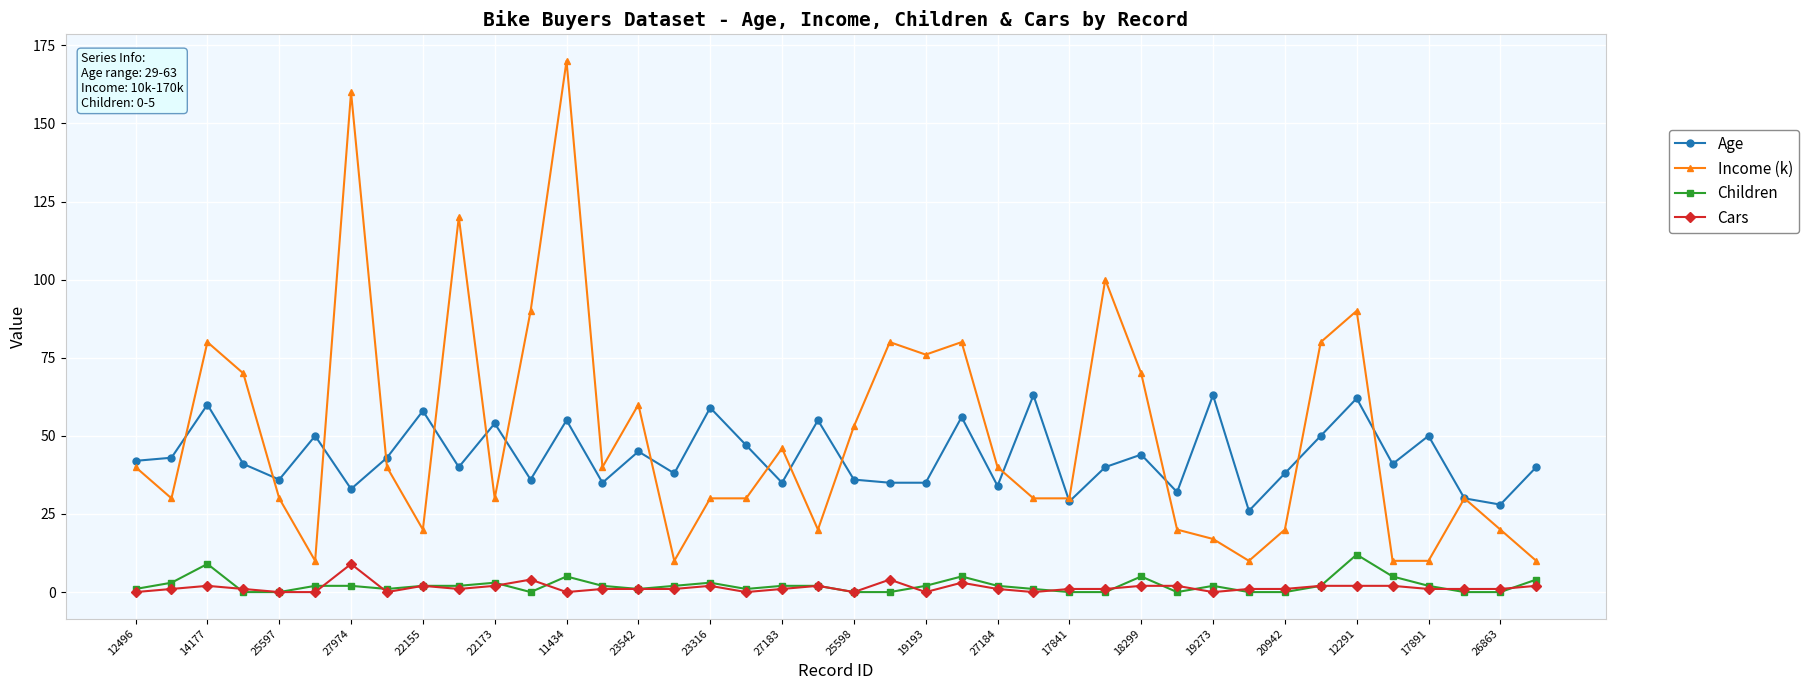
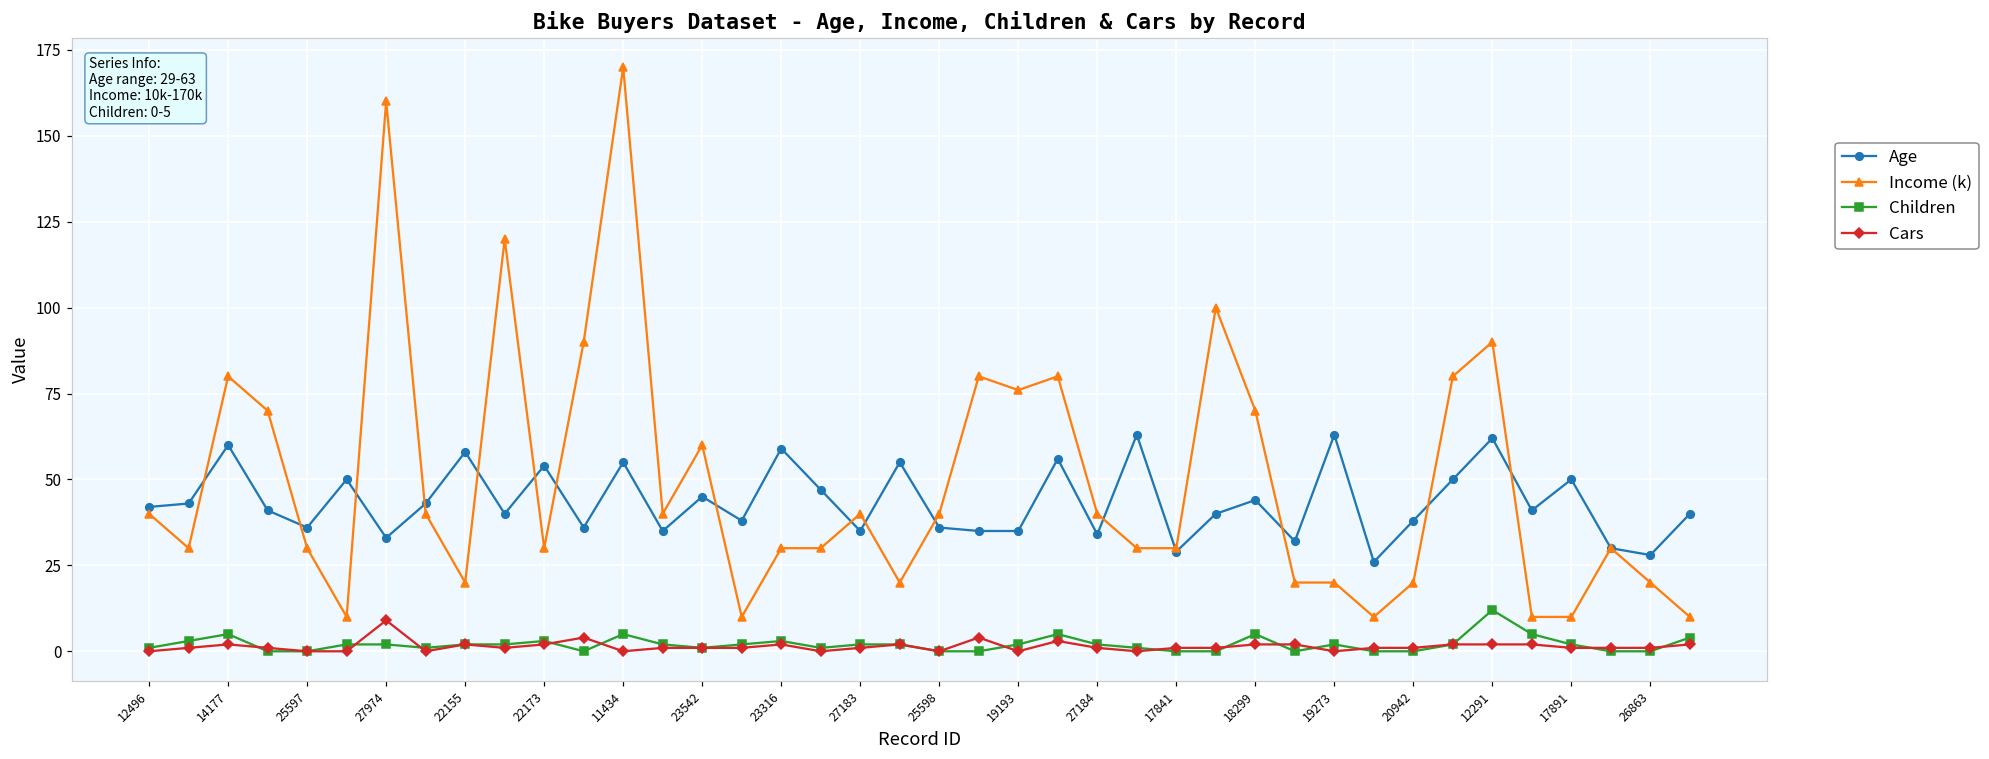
  {
    "Age": {
      "12496": 42,
      "14177": 60,
      "25597": 36,
      "27974": 33,
      "22155": 58,
      "22173": 54,
      "11434": 55,
      "23542": 45,
      "23316": 59,
      "27183": 35,
      "25598": 36,
      "19193": 35,
      "27184": 34,
      "17841": 29,
      "18299": 44,
      "19273": 63,
      "20942": 38,
      "12291": 62,
      "17891": 50,
      "26863": 28
    },
    "Income (k)": {
      "12496": 40,
      "14177": 80,
      "25597": 30,
      "27974": 160,
      "22155": 20,
      "22173": 30,
      "11434": 170,
      "23542": 60,
      "23316": 30,
-     "27183": 46,
-     "25598": 53,
+     "27183": 40,
+     "25598": 40,
      "19193": 76,
      "27184": 40,
      "17841": 30,
      "18299": 70,
-     "19273": 17,
+     "19273": 20,
      "20942": 20,
      "12291": 90,
      "17891": 10,
      "26863": 20
    },
    "Children": {
      "12496": 1,
-     "14177": 9,
+     "14177": 5,
      "27974": 2,
      "22173": 3,
      "11434": 5,
      "23316": 3,
      "27183": 2,
      "19193": 2,
      "27184": 2,
      "17841": 0,
      "18299": 5,
      "19273": 2,
      "20942": 0,
      "12291": 12,
      "17891": 2,
      "26863": 0
    },
    "Cars": {
      "12496": 0,
      "14177": 2,
      "27974": 9,
      "22173": 2,
      "11434": 0,
      "23316": 2,
      "27183": 1,
      "19193": 0,
      "27184": 1,
      "17841": 1,
      "18299": 2,
      "19273": 0,
      "20942": 1,
      "12291": 2,
      "17891": 1,
      "26863": 1
    }
  }
